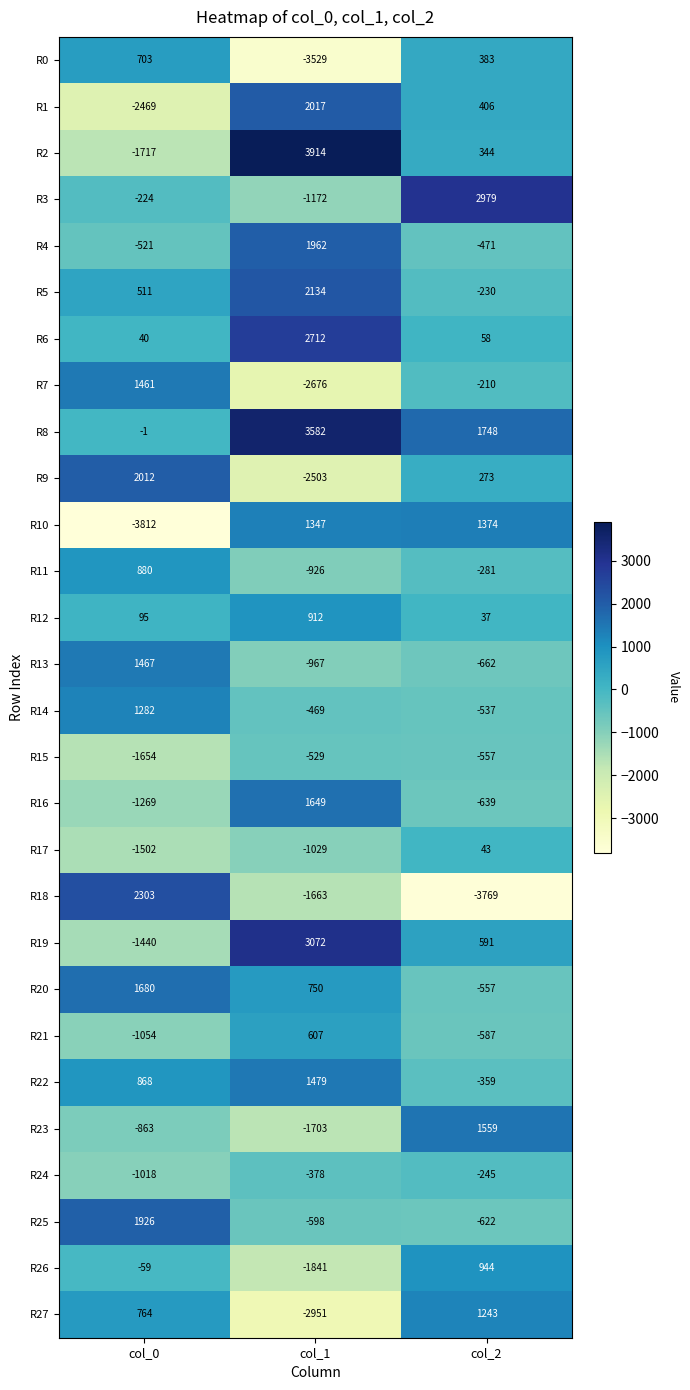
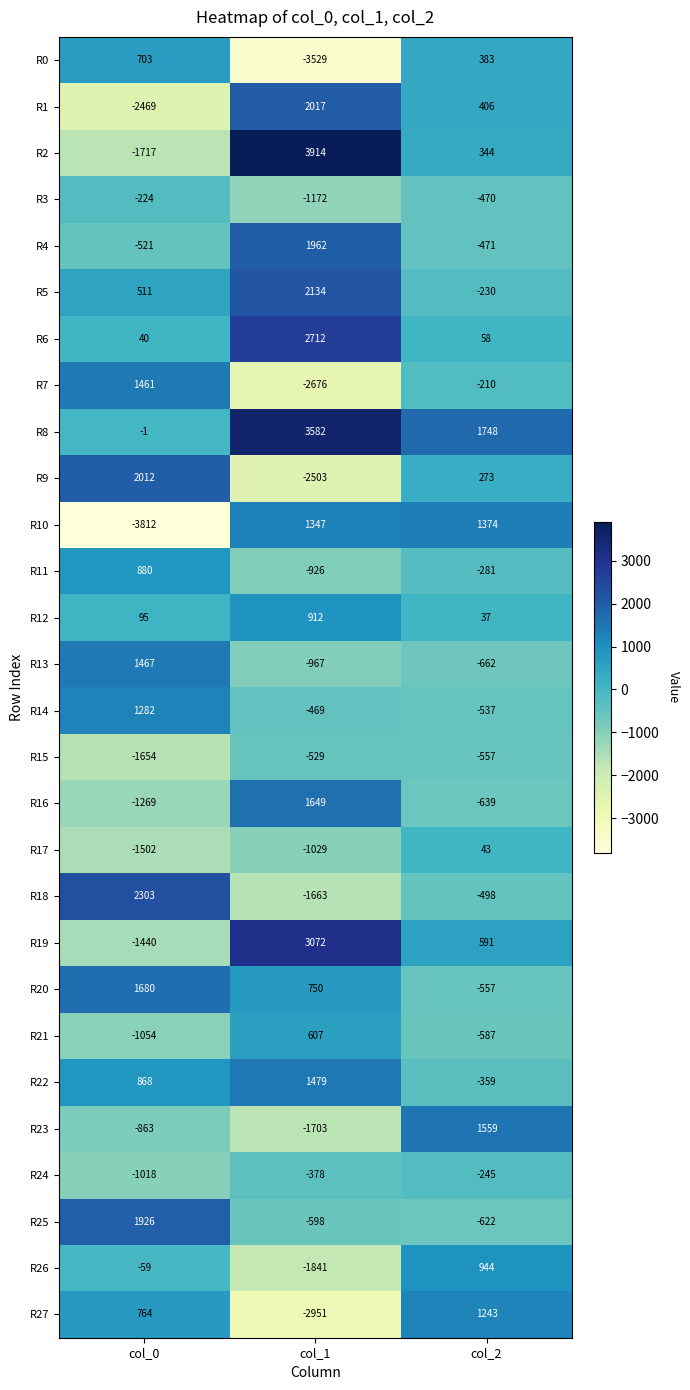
  {
    "R0": {
      "col_0": 703,
      "col_1": -3529,
      "col_2": 383
    },
    "R1": {
      "col_0": -2469,
      "col_1": 2017,
      "col_2": 406
    },
    "R2": {
      "col_0": -1717,
      "col_1": 3914,
      "col_2": 344
    },
    "R3": {
      "col_0": -224,
      "col_1": -1172,
-     "col_2": 2979
+     "col_2": -470
    },
    "R4": {
      "col_0": -521,
      "col_1": 1962,
      "col_2": -471
    },
    "R5": {
      "col_0": 511,
      "col_1": 2134,
      "col_2": -230
    },
    "R6": {
      "col_0": 40,
      "col_1": 2712,
      "col_2": 58
    },
    "R7": {
      "col_0": 1461,
      "col_1": -2676,
      "col_2": -210
    },
    "R8": {
      "col_0": -1,
      "col_1": 3582,
      "col_2": 1748
    },
    "R9": {
      "col_0": 2012,
      "col_1": -2503,
      "col_2": 273
    },
    "R10": {
      "col_0": -3812,
      "col_1": 1347,
      "col_2": 1374
    },
    "R11": {
      "col_0": 880,
      "col_1": -926,
      "col_2": -281
    },
    "R12": {
      "col_0": 95,
      "col_1": 912,
      "col_2": 37
    },
    "R13": {
      "col_0": 1467,
      "col_1": -967,
      "col_2": -662
    },
    "R14": {
      "col_0": 1282,
      "col_1": -469,
      "col_2": -537
    },
    "R15": {
      "col_0": -1654,
      "col_1": -529,
      "col_2": -557
    },
    "R16": {
      "col_0": -1269,
      "col_1": 1649,
      "col_2": -639
    },
    "R17": {
      "col_0": -1502,
      "col_1": -1029,
      "col_2": 43
    },
    "R18": {
      "col_0": 2303,
      "col_1": -1663,
-     "col_2": -3769
+     "col_2": -498
    },
    "R19": {
      "col_0": -1440,
      "col_1": 3072,
      "col_2": 591
    },
    "R20": {
      "col_0": 1680,
      "col_1": 750,
      "col_2": -557
    },
    "R21": {
      "col_0": -1054,
      "col_1": 607,
      "col_2": -587
    },
    "R22": {
      "col_0": 868,
      "col_1": 1479,
      "col_2": -359
    },
    "R23": {
      "col_0": -863,
      "col_1": -1703,
      "col_2": 1559
    },
    "R24": {
      "col_0": -1018,
      "col_1": -378,
      "col_2": -245
    },
    "R25": {
      "col_0": 1926,
      "col_1": -598,
      "col_2": -622
    },
    "R26": {
      "col_0": -59,
      "col_1": -1841,
      "col_2": 944
    },
    "R27": {
      "col_0": 764,
      "col_1": -2951,
      "col_2": 1243
    }
  }
